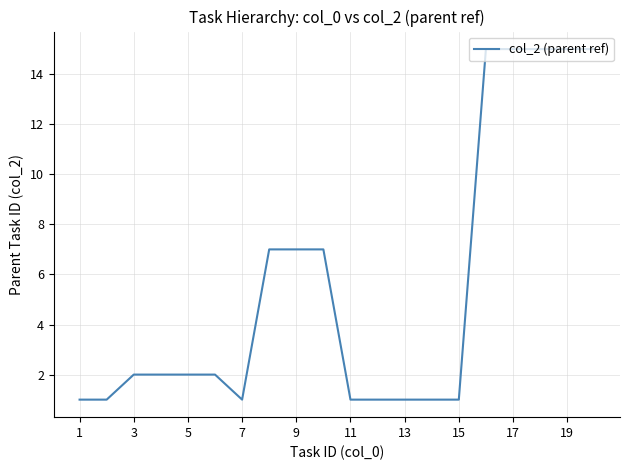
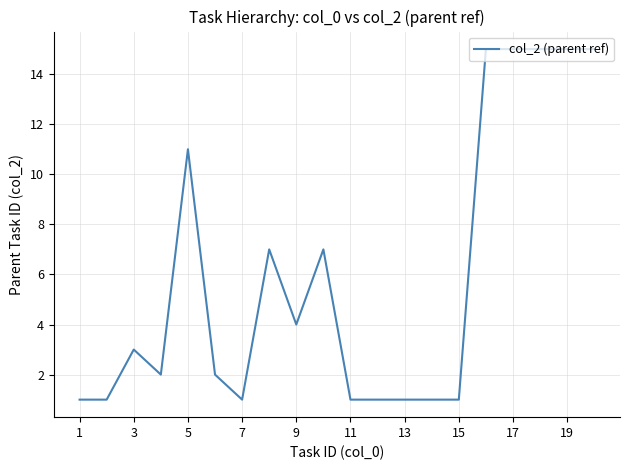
  {
    "1": 1,
-   "3": 2,
-   "5": 2,
+   "3": 3,
+   "5": 11,
    "7": 1,
-   "9": 7,
+   "9": 4,
    "11": 1,
    "13": 1,
    "15": 1
  }
